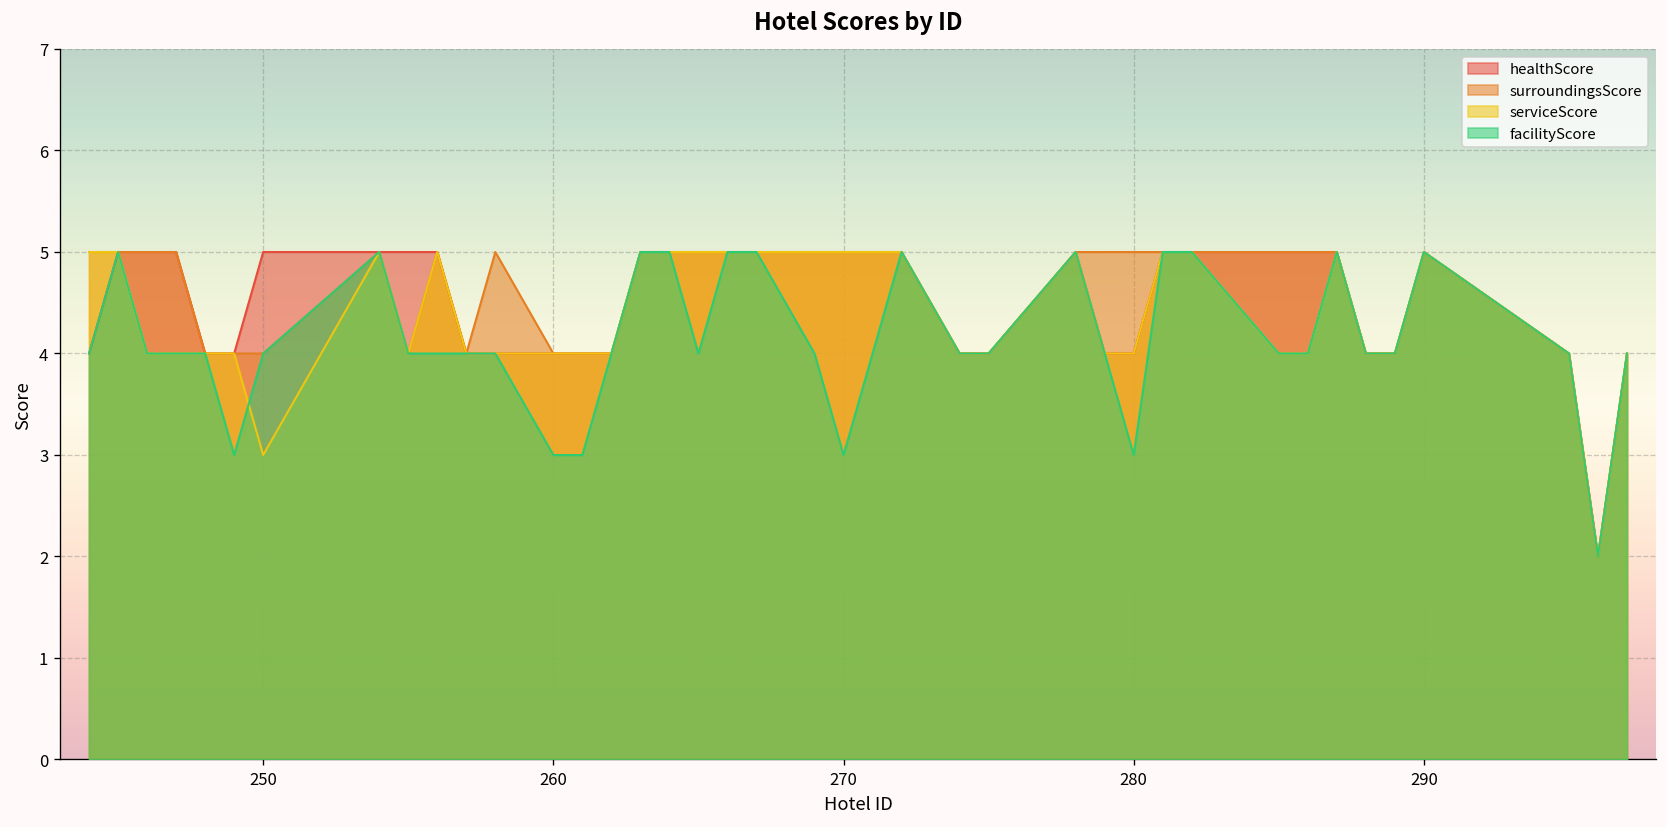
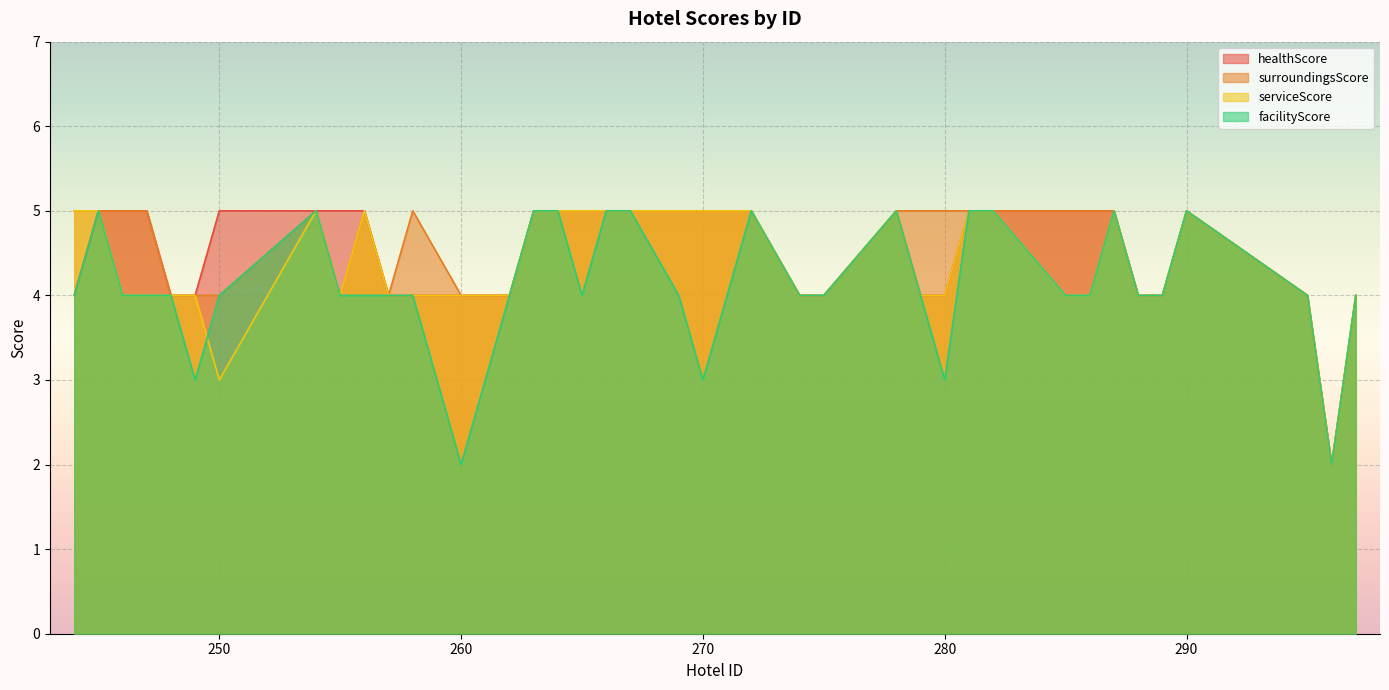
  {
    "serviceScore": {
      "250": 3
    },
    "facilityScore": {
-     "260": 3,
+     "260": 2,
      "270": 3,
      "280": 3
    }
  }
